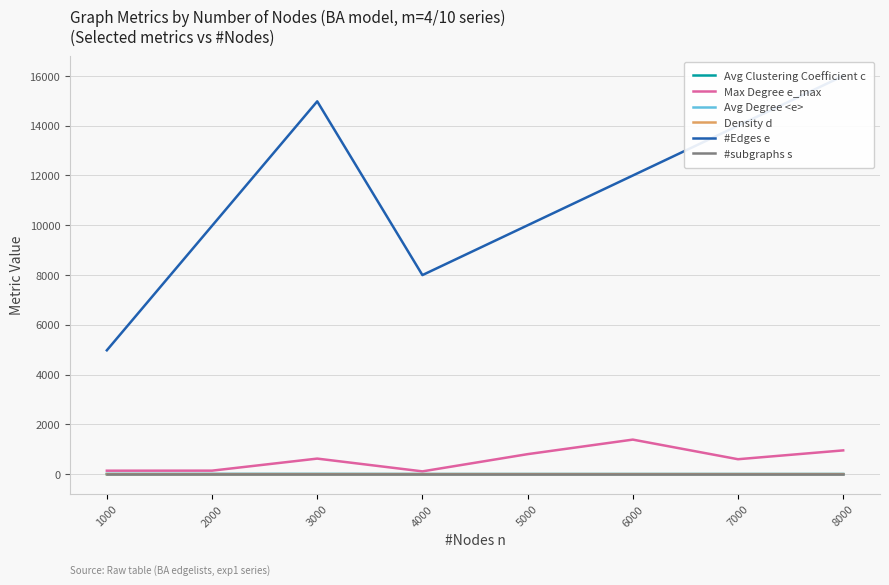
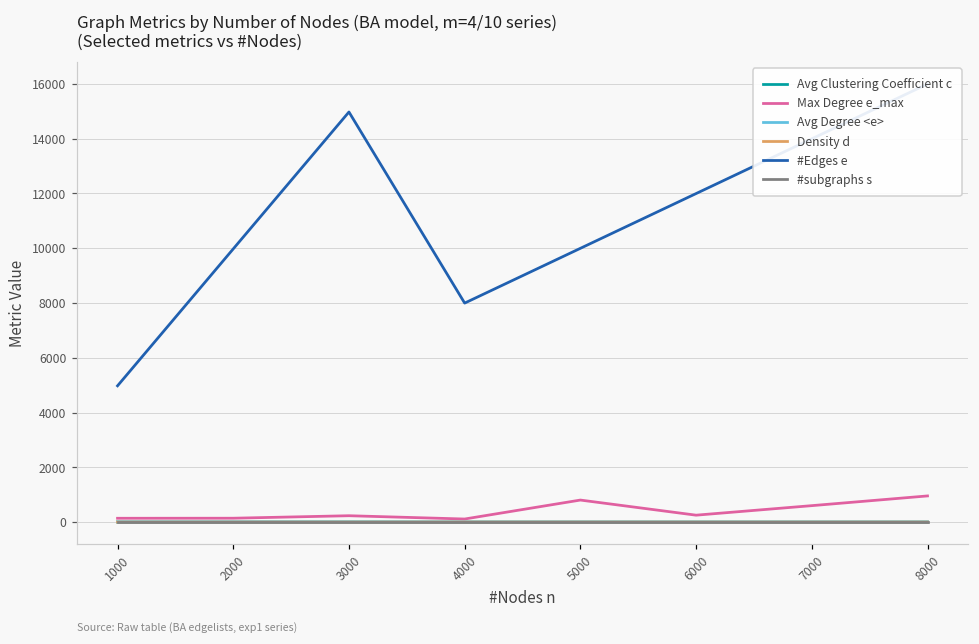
  {
    "#subgraphs s": {
      "1000": 0,
      "2000": 0,
      "3000": 0,
      "4000": 0,
      "5000": 0,
      "6000": 0,
      "7000": 0,
      "8000": 0
    },
    "Max Degree e_max": {
      "1000": 100,
      "2000": 100,
-     "3000": 600,
+     "3000": 200,
      "4000": 100,
      "5000": 800,
-     "6000": 1400,
+     "6000": 300,
      "7000": 600,
      "8000": 1000
    },
    "#Edges e": {
      "1000": 5000,
      "2000": 10000,
      "3000": 15000,
      "4000": 8000,
      "5000": 10000,
      "6000": 12000
    }
  }
